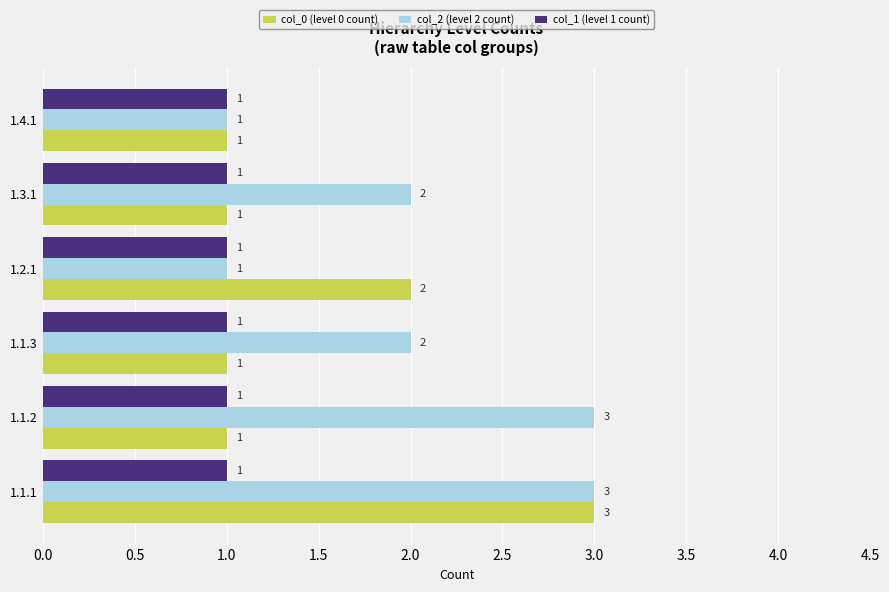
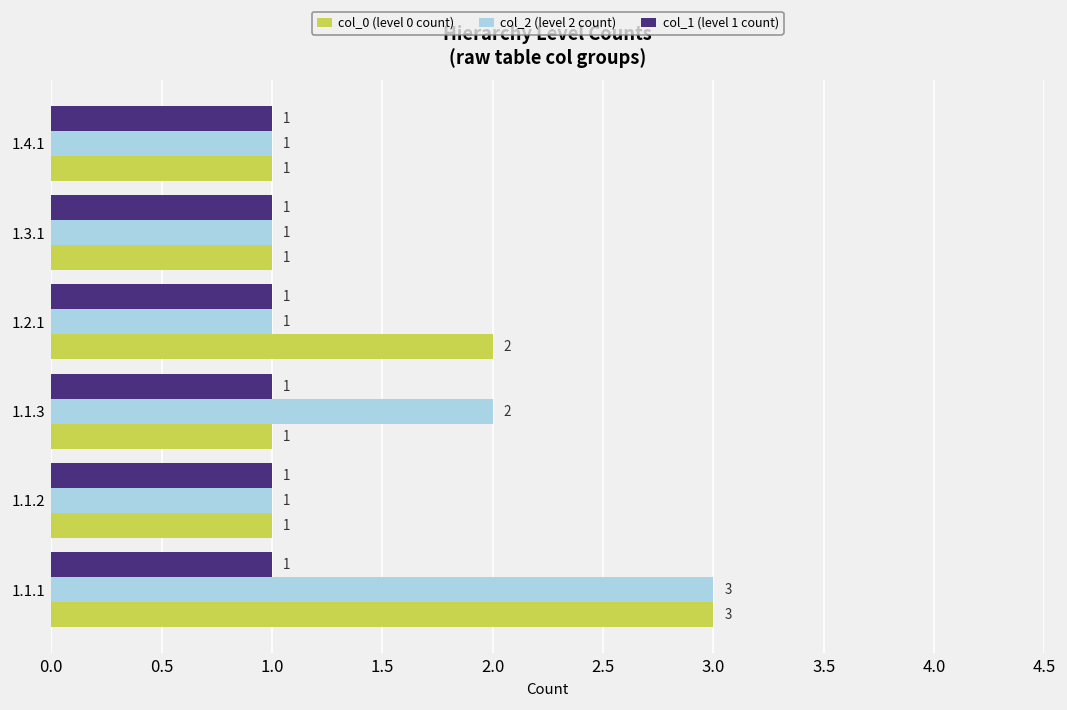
  {
    "col_0 (level 0 count)": {
      "1.4.1": 1,
      "1.3.1": 1,
      "1.2.1": 2,
      "1.1.3": 1,
      "1.1.2": 1,
      "1.1.1": 3
    },
    "col_2 (level 2 count)": {
      "1.4.1": 1,
-     "1.3.1": 2,
+     "1.3.1": 1,
      "1.2.1": 1,
      "1.1.3": 2,
-     "1.1.2": 3,
+     "1.1.2": 1,
      "1.1.1": 3
    },
    "col_1 (level 1 count)": {
      "1.4.1": 1,
      "1.3.1": 1,
      "1.2.1": 1,
      "1.1.3": 1,
      "1.1.2": 1,
      "1.1.1": 1
    }
  }
